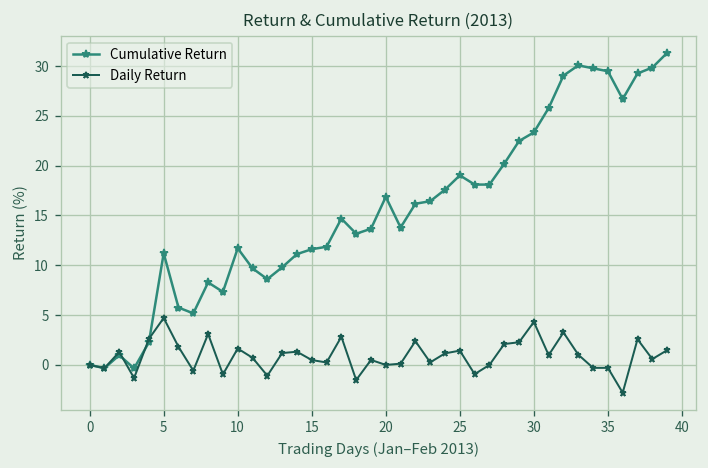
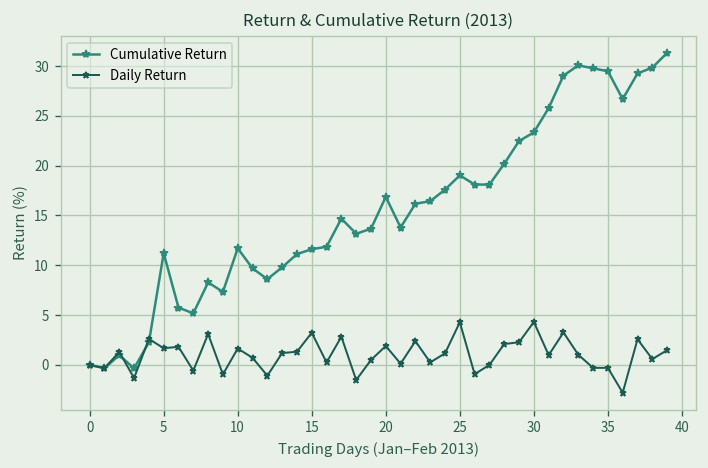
  {
    "Cumulative Return": {
      "5": 11,
      "10": 12,
      "15": 12,
      "20": 17,
      "25": 19,
      "30": 23,
      "35": 29
    },
    "Daily Return": {
-     "5": 5,
+     "5": 2,
      "10": 2,
-     "15": 0,
-     "20": 0,
-     "25": 1,
+     "15": 3,
+     "20": 2,
+     "25": 4,
      "30": 4,
      "35": 0
    }
  }
